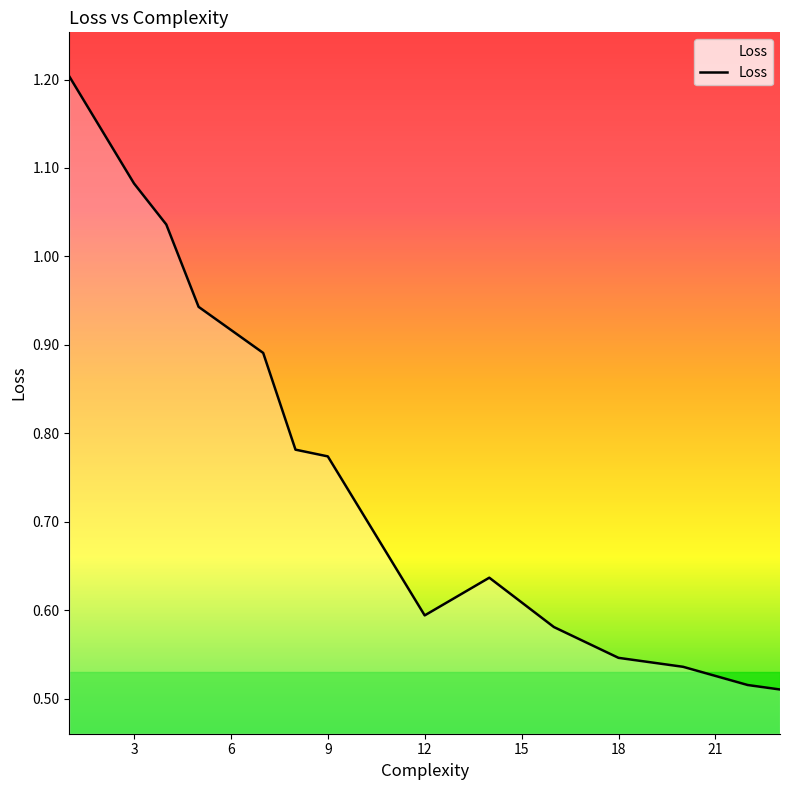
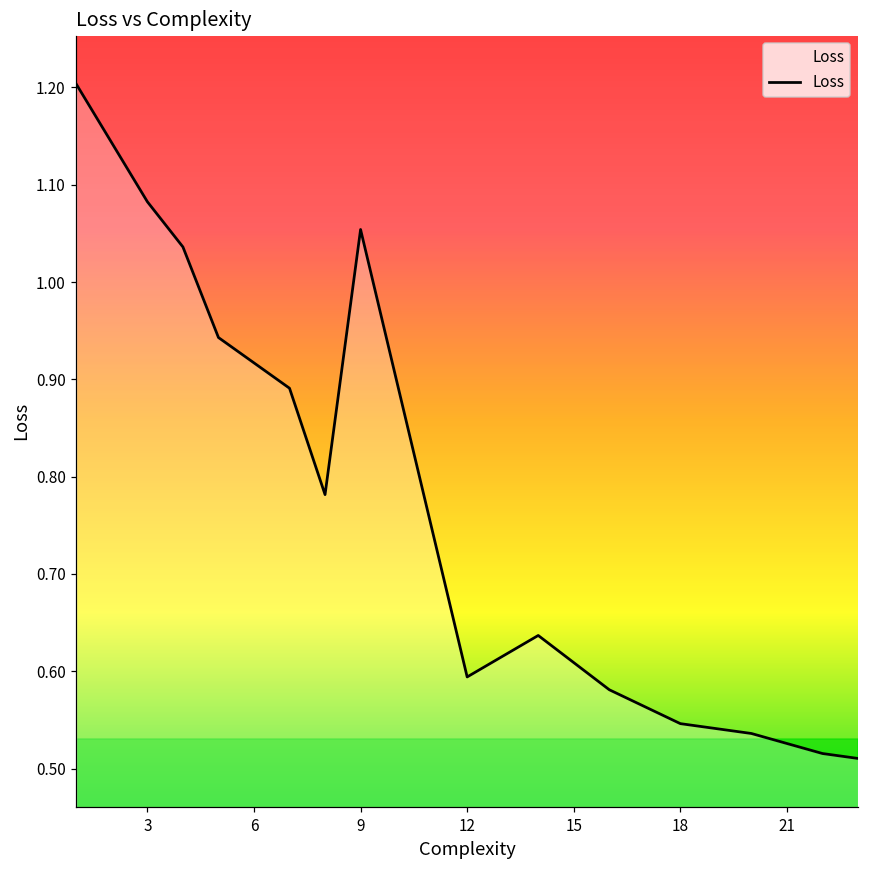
  {
    "3": 1.08,
-   "9": 0.77,
+   "9": 1.05,
    "12": 0.59,
    "18": 0.55
  }
